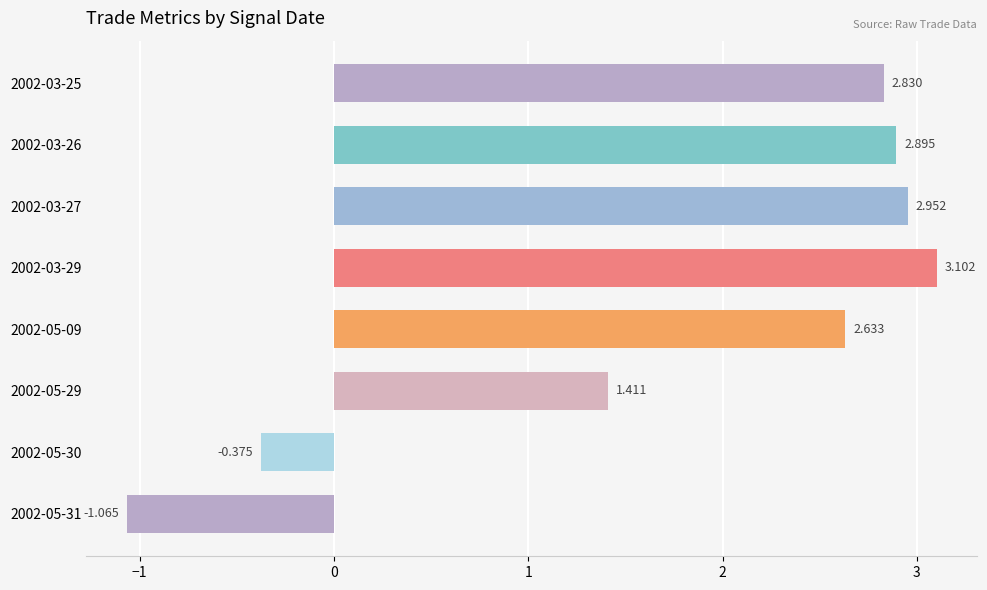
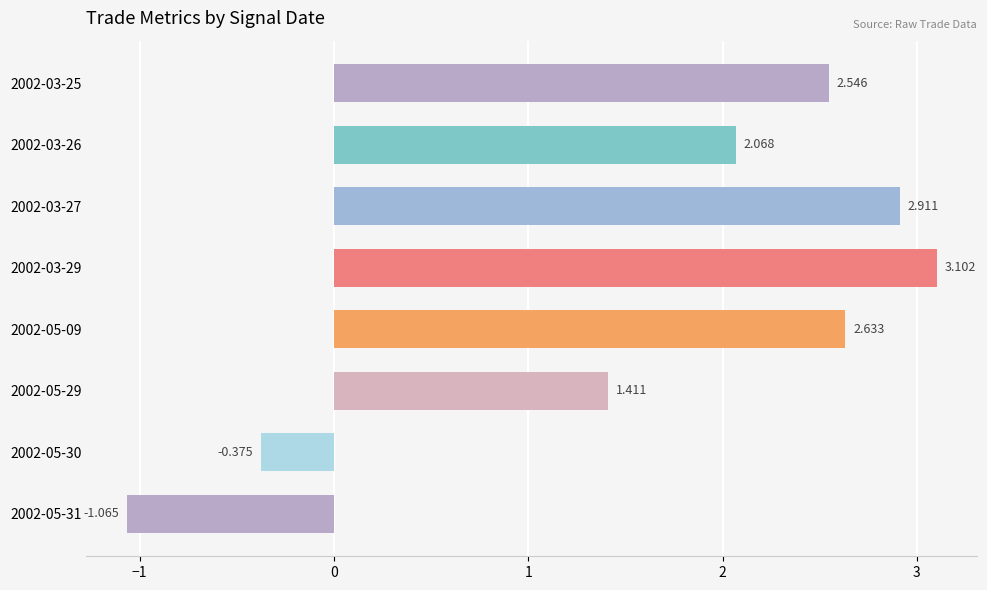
  {
-   "2002-03-25": 2.830,
-   "2002-03-26": 2.895,
-   "2002-03-27": 2.952,
+   "2002-03-25": 2.546,
+   "2002-03-26": 2.068,
+   "2002-03-27": 2.911,
    "2002-03-29": 3.102,
    "2002-05-09": 2.633,
    "2002-05-29": 1.411,
    "2002-05-30": -0.375,
    "2002-05-31": -1.065
  }
